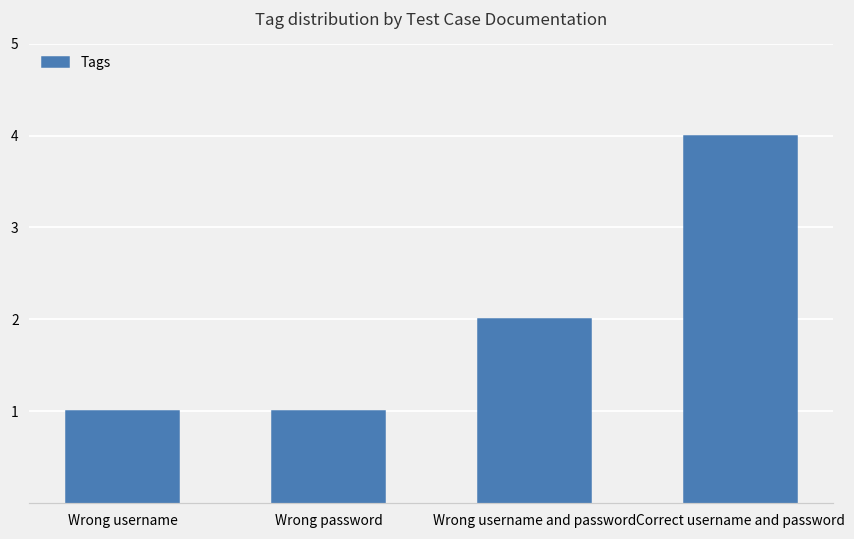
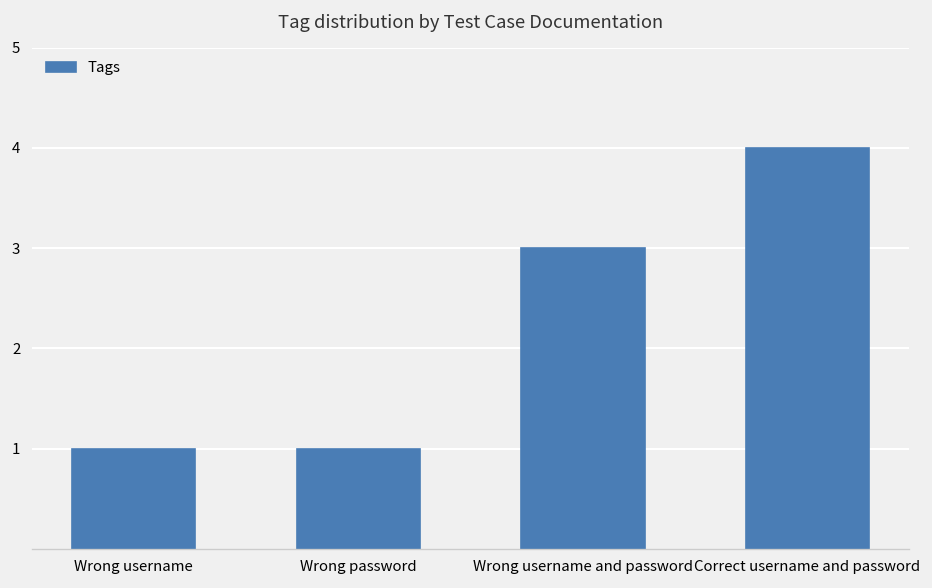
  {
    "Wrong username": 1,
    "Wrong password": 1,
-   "Wrong username and password": 2,
+   "Wrong username and password": 3,
    "Correct username and password": 4
  }
